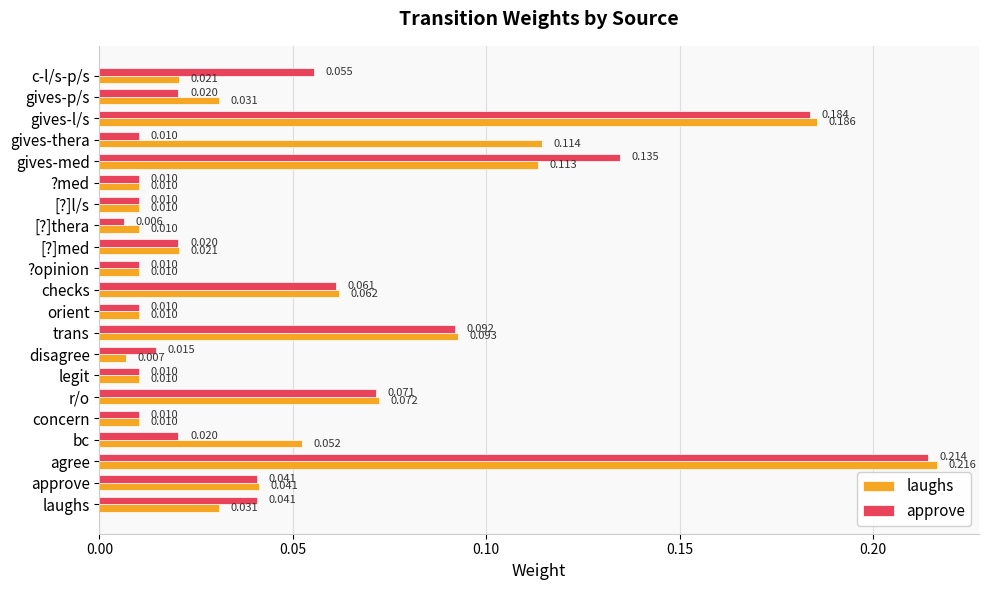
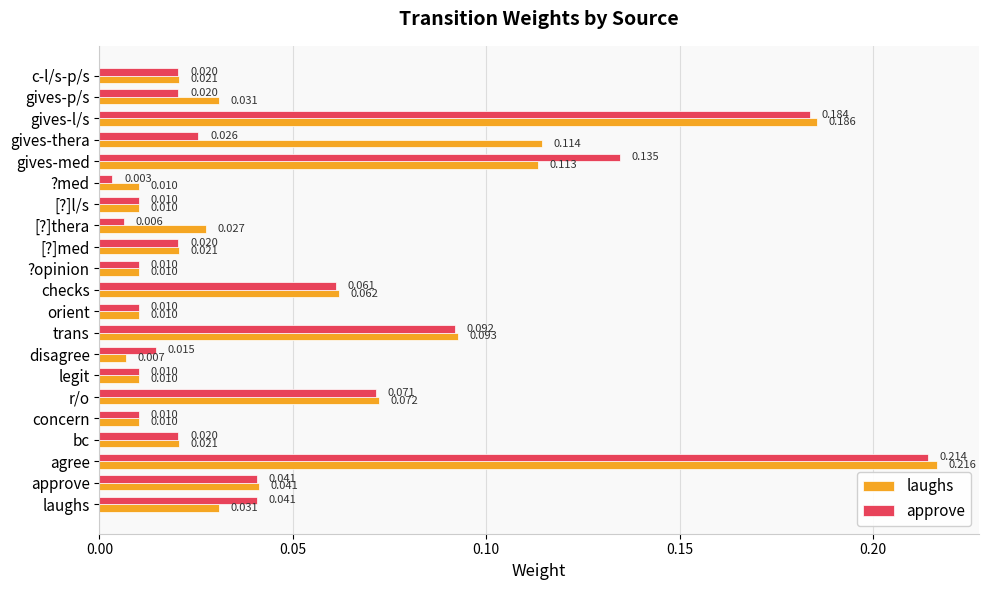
  {
    "laughs": {
      "c-l/s-p/s": 0.021,
      "gives-p/s": 0.031,
      "gives-thera": 0.114,
      "gives-med": 0.113,
-     "[?]thera": 0.010,
+     "[?]thera": 0.027,
      "disagree": 0.007,
-     "bc": 0.052,
+     "bc": 0.021,
      "laughs": 0.031
    },
    "approve": {
-     "c-l/s-p/s": 0.055,
+     "c-l/s-p/s": 0.020,
      "gives-p/s": 0.020,
-     "gives-thera": 0.010,
+     "gives-thera": 0.026,
      "gives-med": 0.135,
-     "?med": 0.010,
+     "?med": 0.003,
      "[?]thera": 0.006,
      "disagree": 0.015,
      "bc": 0.020,
      "laughs": 0.041
    }
  }
